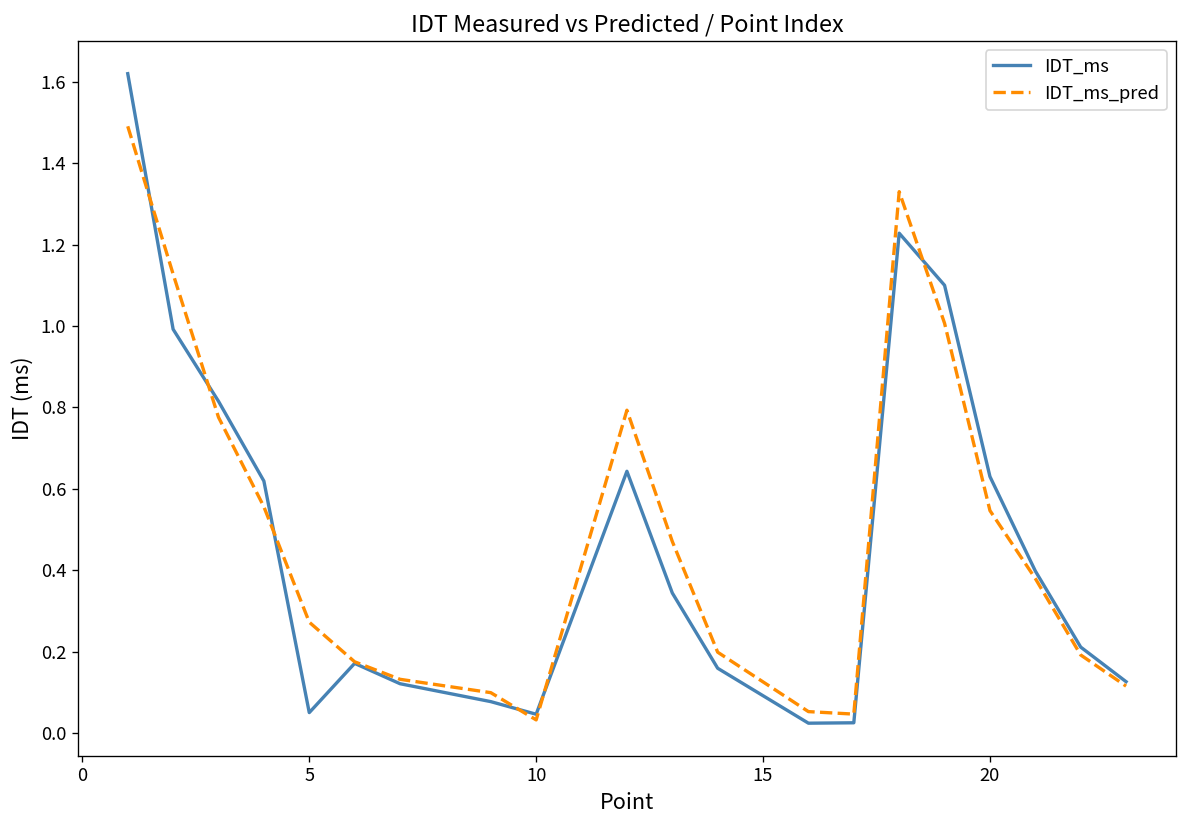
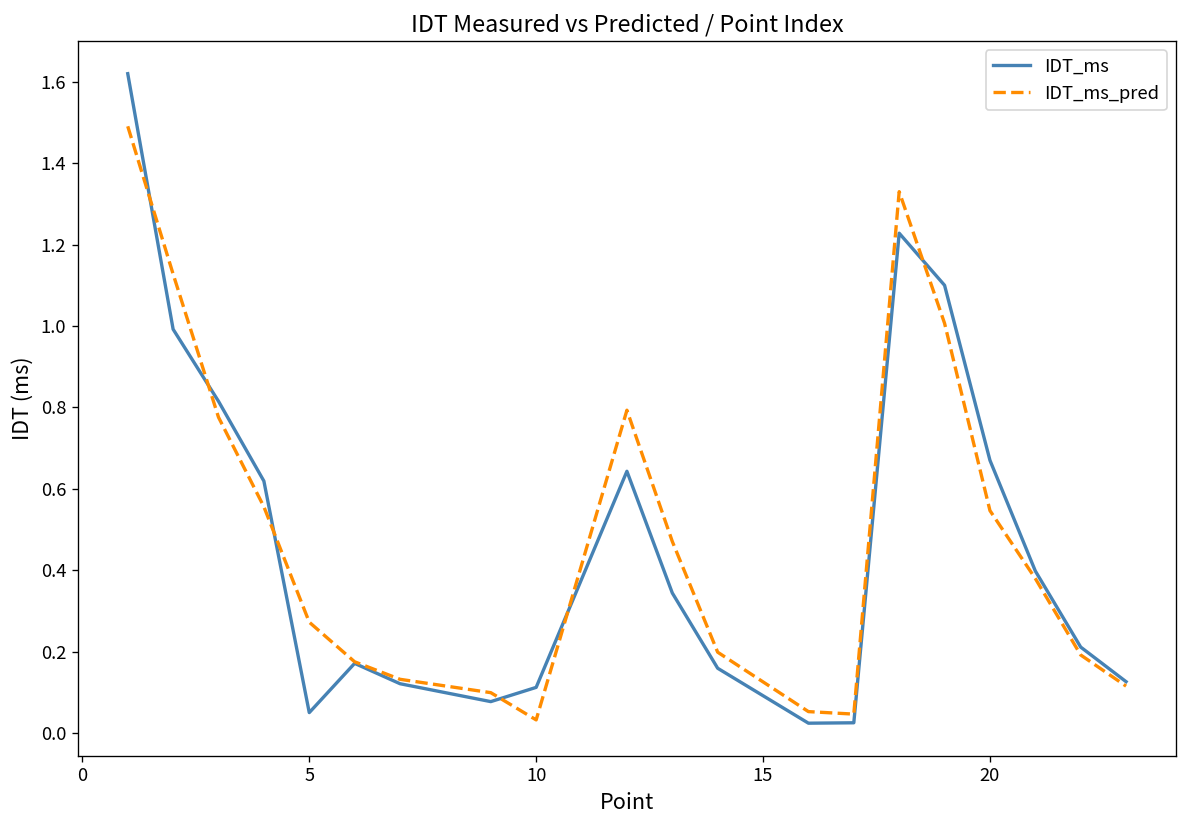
  {
    "IDT_ms": {
      "5": 0.05,
-     "10": 0.05,
-     "20": 0.63
+     "10": 0.11,
+     "20": 0.67
    },
    "IDT_ms_pred": {
      "5": 0.27,
      "10": 0.03,
      "20": 0.55
    }
  }
